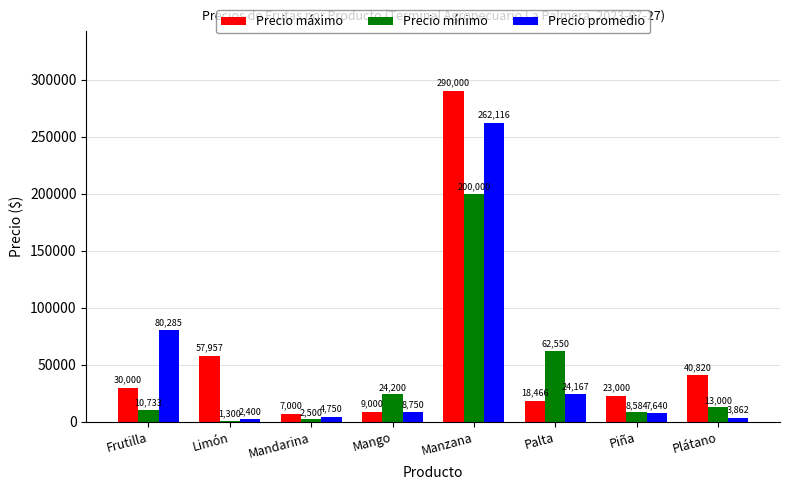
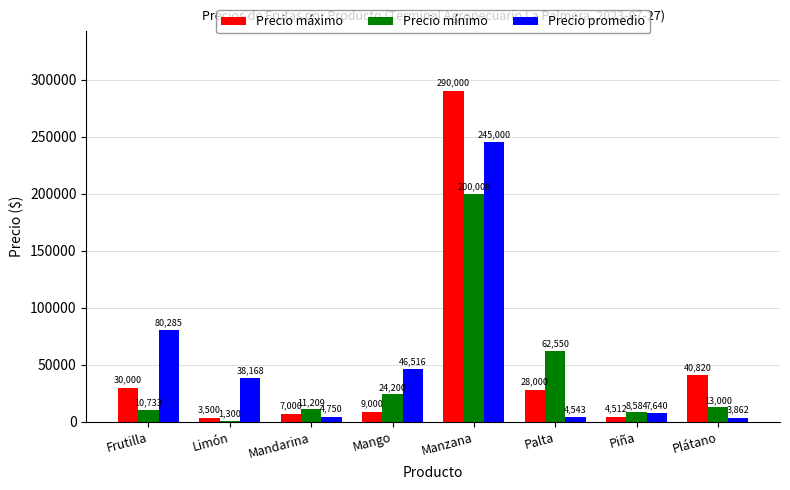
  {
    "Precio máximo": {
      "Frutilla": "30,000",
-     "Limón": "57,957",
+     "Limón": "3,500",
      "Mandarina": "7,000",
      "Mango": "9,000",
      "Manzana": "290,000",
-     "Palta": "18,466",
-     "Piña": "23,000",
+     "Palta": "28,000",
+     "Piña": "4,512",
      "Plátano": "40,820"
    },
    "Precio mínimo": {
      "Frutilla": "10,733",
      "Limón": "1,300",
-     "Mandarina": "2,500",
+     "Mandarina": "11,209",
      "Mango": "24,200",
      "Manzana": "200,000",
      "Palta": "62,550",
      "Piña": "8,584",
      "Plátano": "13,000"
    },
    "Precio promedio": {
      "Frutilla": "80,285",
-     "Limón": "2,400",
+     "Limón": "38,168",
      "Mandarina": "4,750",
-     "Mango": "8,750",
-     "Manzana": "262,116",
-     "Palta": "24,167",
+     "Mango": "46,516",
+     "Manzana": "245,000",
+     "Palta": "4,543",
      "Piña": "7,640",
      "Plátano": "3,862"
    }
  }
